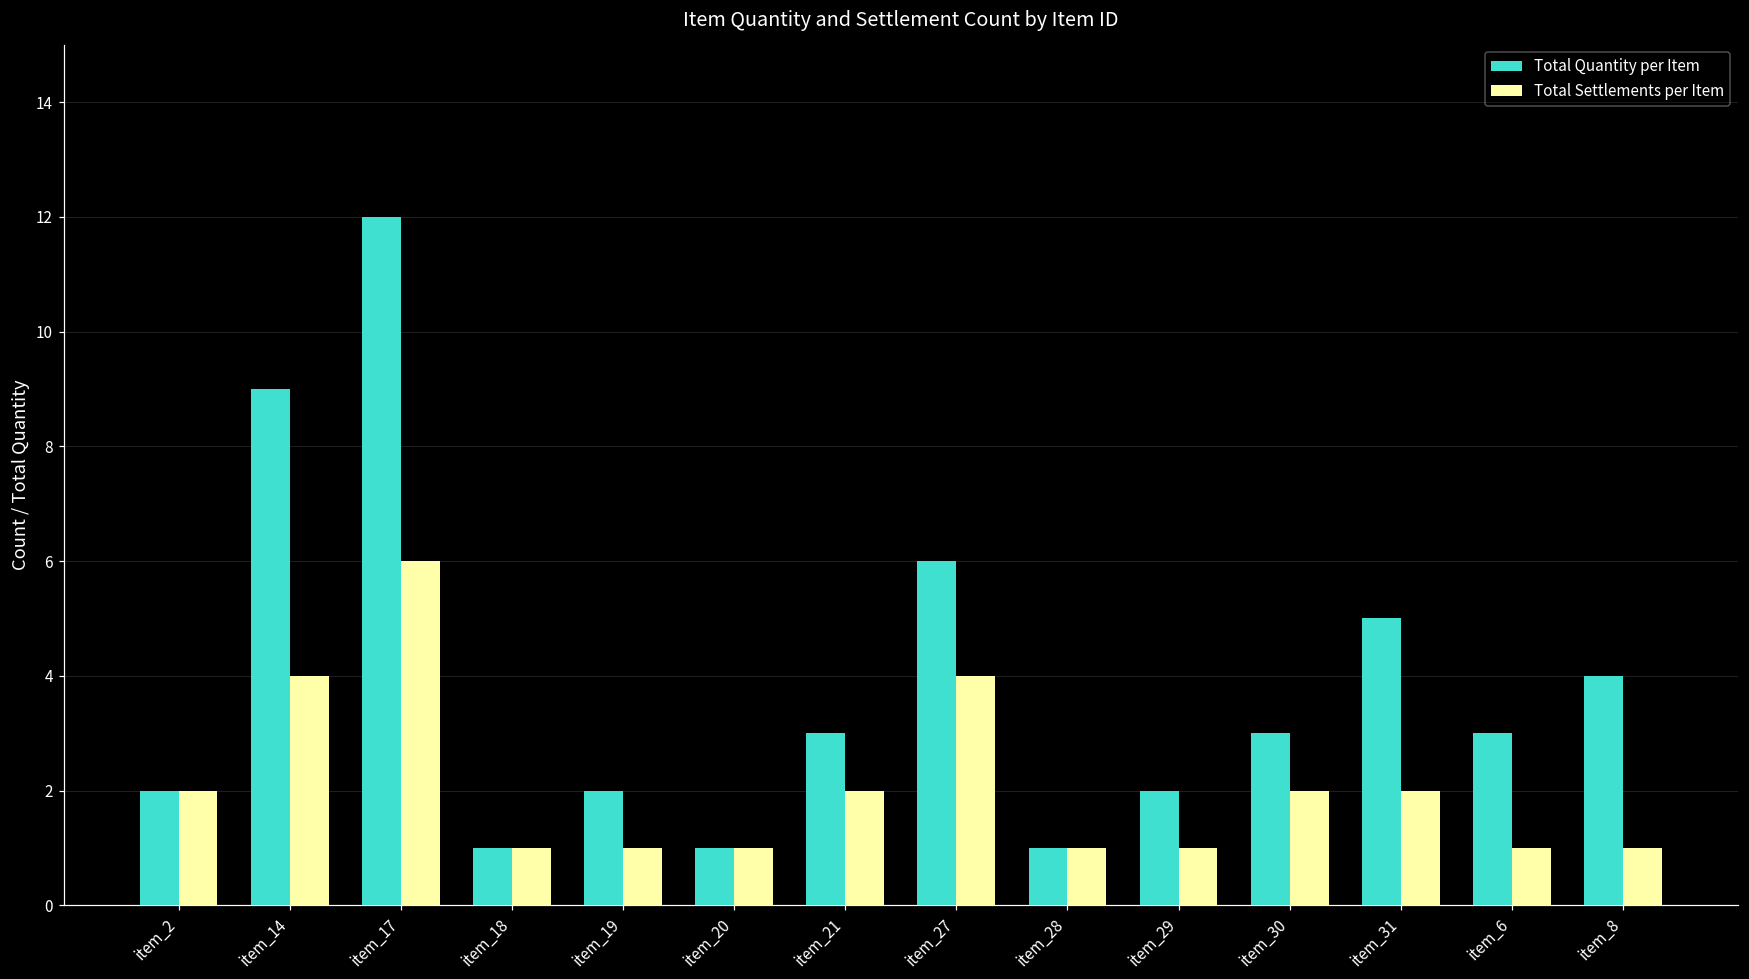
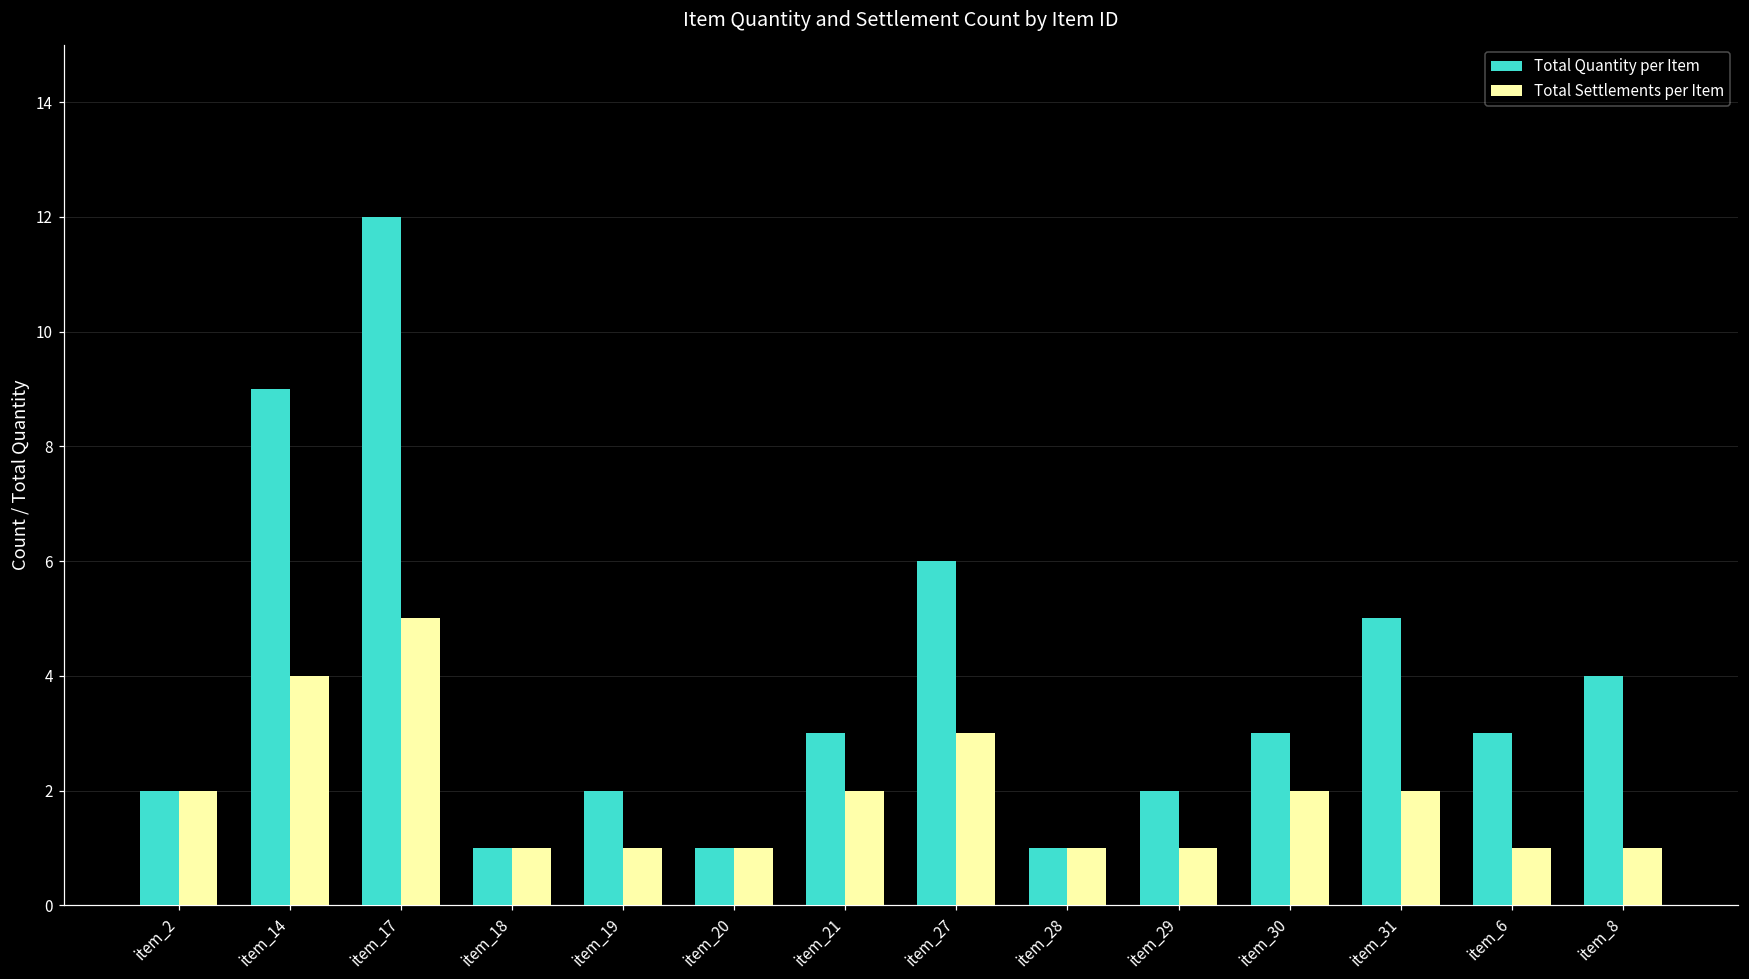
  {
    "Total Quantity per Item": {
      "item_2": 2,
      "item_14": 9,
      "item_17": 12,
      "item_18": 1,
      "item_19": 2,
      "item_20": 1,
      "item_21": 3,
      "item_27": 6,
      "item_28": 1,
      "item_29": 2,
      "item_30": 3,
      "item_31": 5,
      "item_6": 3,
      "item_8": 4
    },
    "Total Settlements per Item": {
      "item_2": 2,
      "item_14": 4,
-     "item_17": 6,
+     "item_17": 5,
      "item_18": 1,
      "item_19": 1,
      "item_20": 1,
      "item_21": 2,
-     "item_27": 4,
+     "item_27": 3,
      "item_28": 1,
      "item_29": 1,
      "item_30": 2,
      "item_31": 2,
      "item_6": 1,
      "item_8": 1
    }
  }
